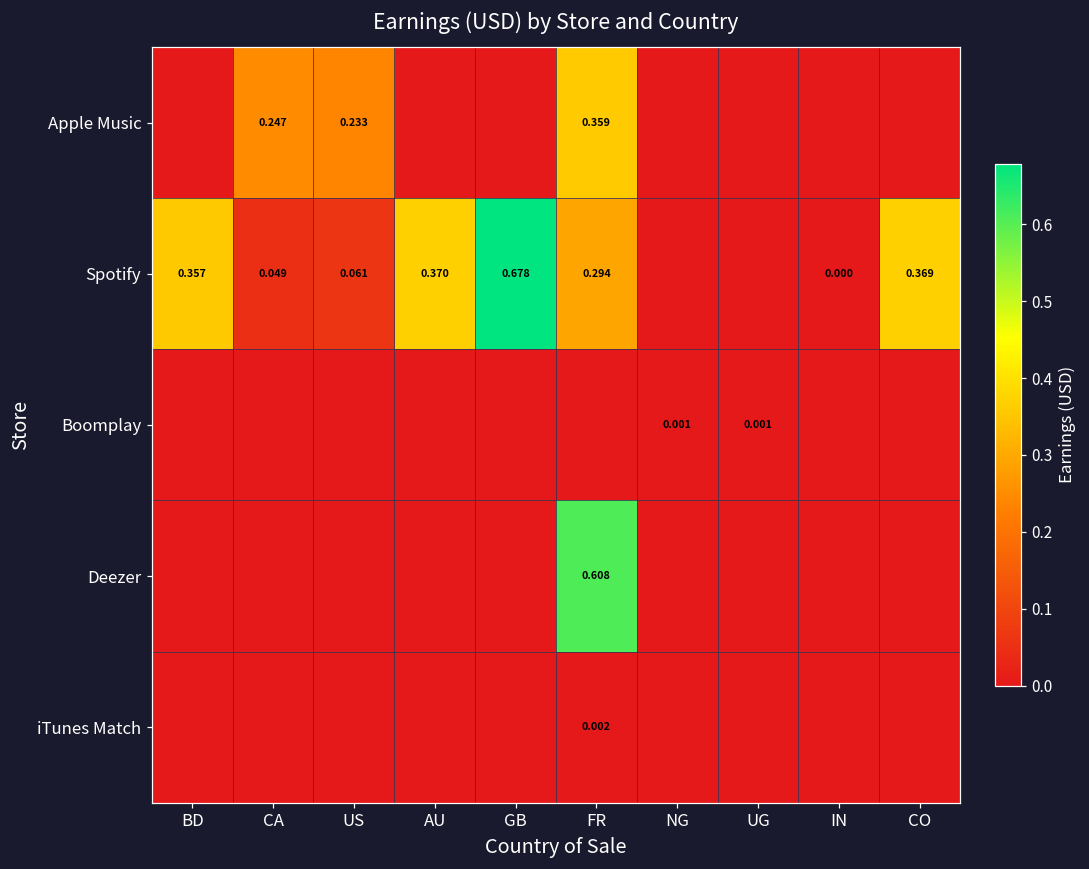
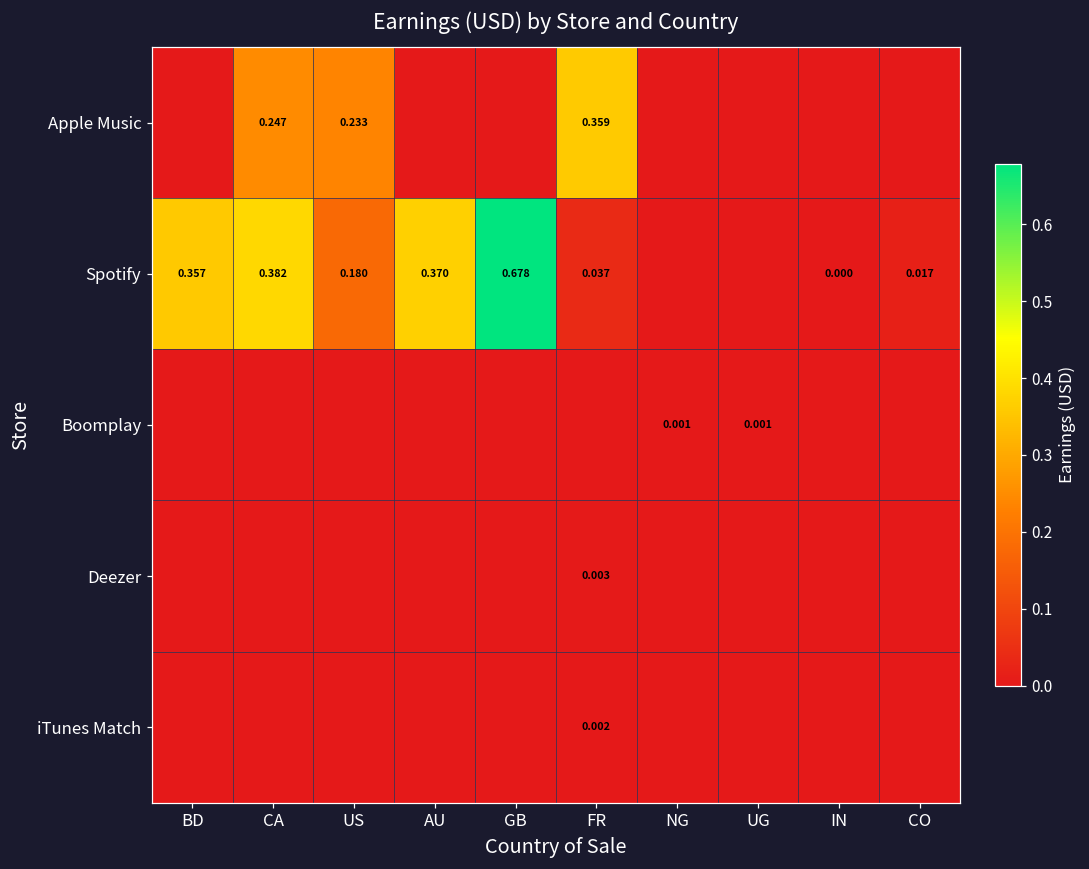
  {
    "Apple Music": {
      "CA": 0.247,
      "US": 0.233,
      "FR": 0.359
    },
    "Spotify": {
      "BD": 0.357,
-     "CA": 0.049,
-     "US": 0.061,
+     "CA": 0.382,
+     "US": 0.180,
      "AU": 0.370,
      "GB": 0.678,
-     "FR": 0.294,
+     "FR": 0.037,
      "IN": 0.000,
-     "CO": 0.369
+     "CO": 0.017
    },
    "Boomplay": {
      "NG": 0.001,
      "UG": 0.001
    },
    "Deezer": {
-     "FR": 0.608
+     "FR": 0.003
    },
    "iTunes Match": {
      "FR": 0.002
    }
  }
